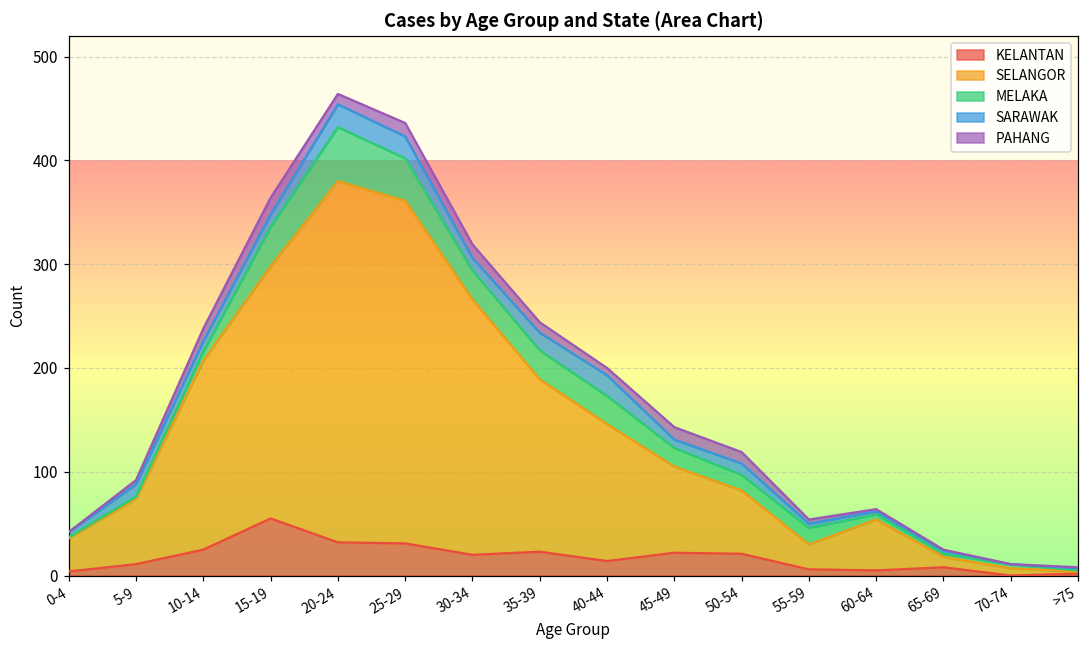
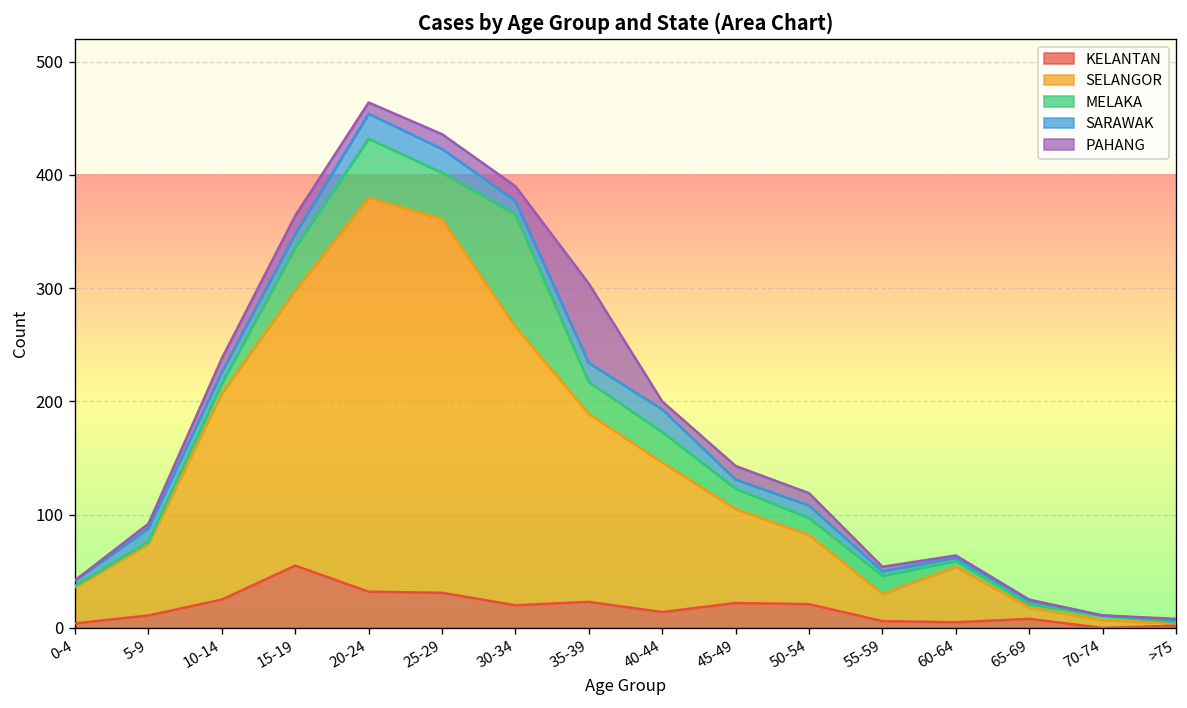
  {
    "KELANTAN": {
      "0-4": 0,
      "5-9": 10,
      "10-14": 30,
      "15-19": 60,
      "20-24": 30,
      "25-29": 30,
      "30-34": 20,
      "35-39": 20,
      "40-44": 10,
      "45-49": 20,
      "50-54": 20,
      "55-59": 10,
      "60-64": 10,
      "65-69": 10,
      "70-74": 0
    },
    "SELANGOR": {
      "10-14": 180,
      "15-19": 240,
      "20-24": 350,
      "25-29": 330,
      "30-34": 250,
      "35-39": 170,
      "40-44": 130,
      "45-49": 80,
      "50-54": 60,
      "55-59": 20,
      "60-64": 50,
      "65-69": 10,
      "70-74": 10
    },
    "MELAKA": {
      "10-14": 10,
      "15-19": 40,
      "20-24": 50,
      "25-29": 40,
-     "30-34": 30,
+     "30-34": 100,
      "35-39": 30,
      "40-44": 30,
      "45-49": 20,
      "50-54": 20,
      "55-59": 20,
      "60-64": 10,
      "65-69": 0
    },
    "SARAWAK": {
      "5-9": 10,
      "10-14": 10,
      "15-19": 10,
      "20-24": 20,
      "25-29": 20,
      "30-34": 10,
      "35-39": 20,
      "40-44": 20,
      "45-49": 10,
      "50-54": 10,
      "55-59": 0
    },
    "PAHANG": {
      "5-9": 0,
      "10-14": 10,
      "15-19": 20,
      "20-24": 10,
      "25-29": 10,
      "30-34": 10,
-     "35-39": 10,
+     "35-39": 70,
      "40-44": 10,
      "45-49": 10,
      "50-54": 10,
      "55-59": 0
    }
  }
